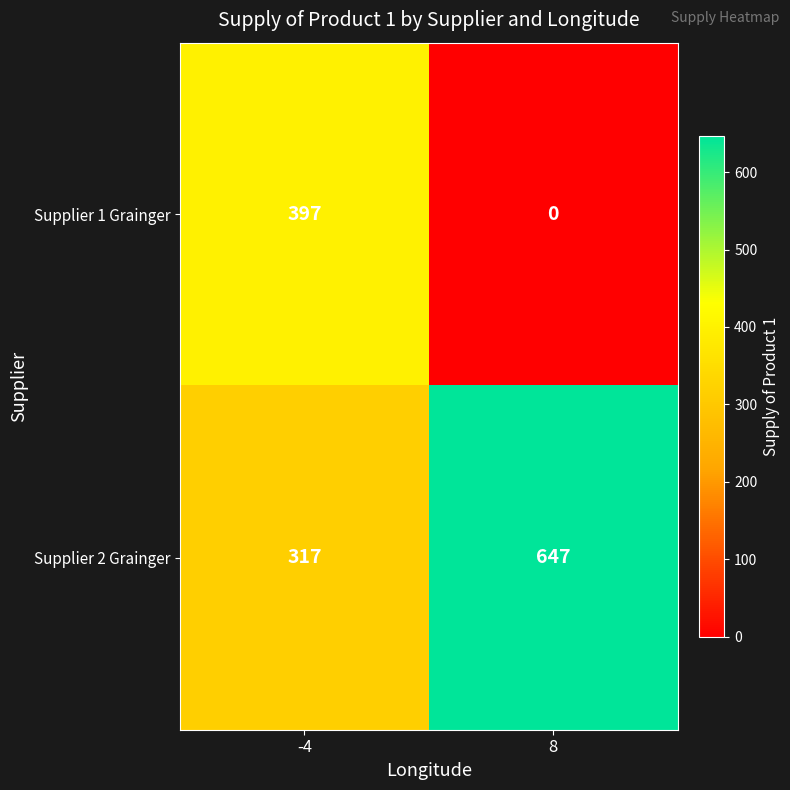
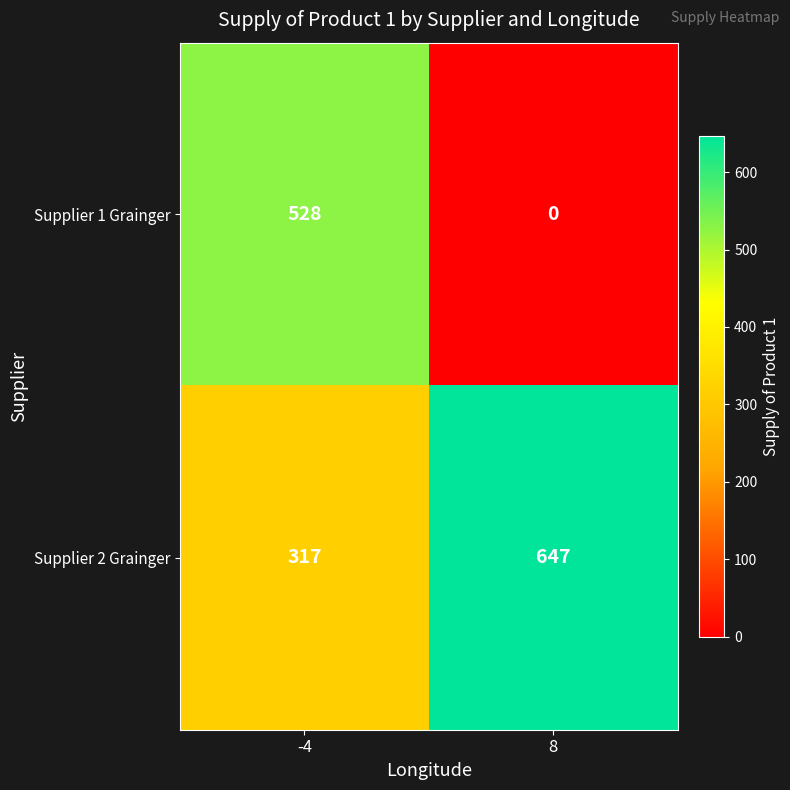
  {
    "Supplier 1 Grainger": {
-     "-4": 397,
+     "-4": 528,
      "8": 0
    },
    "Supplier 2 Grainger": {
      "-4": 317,
      "8": 647
    }
  }
